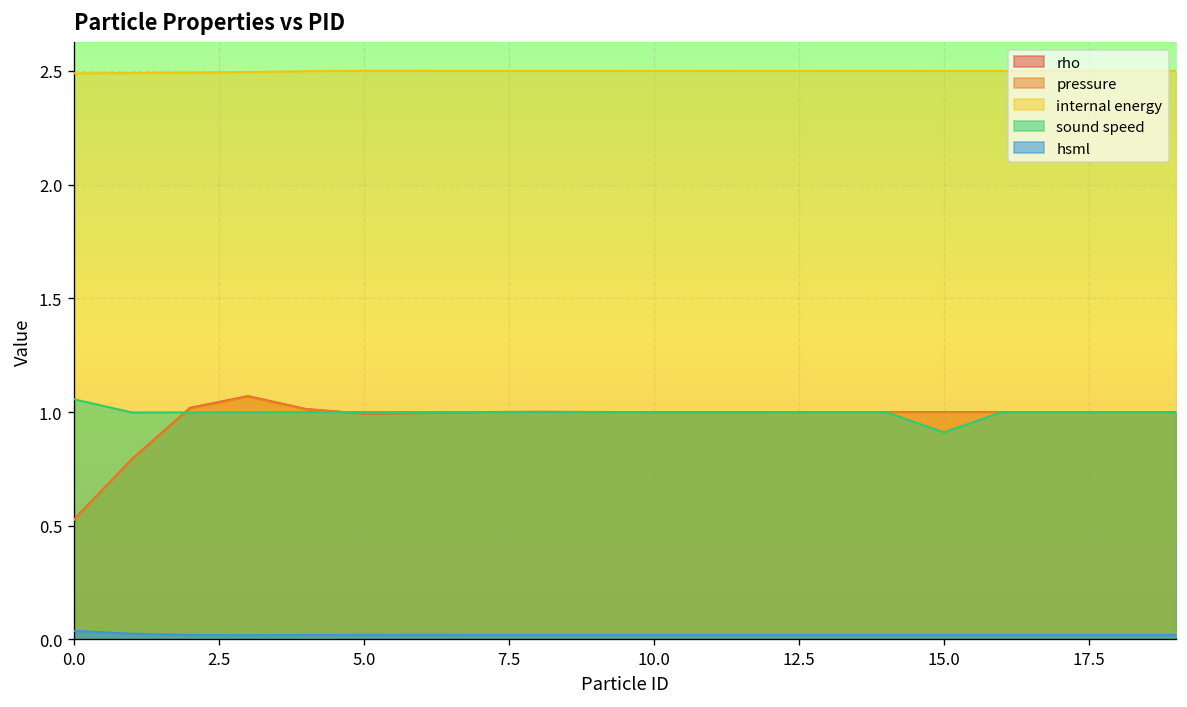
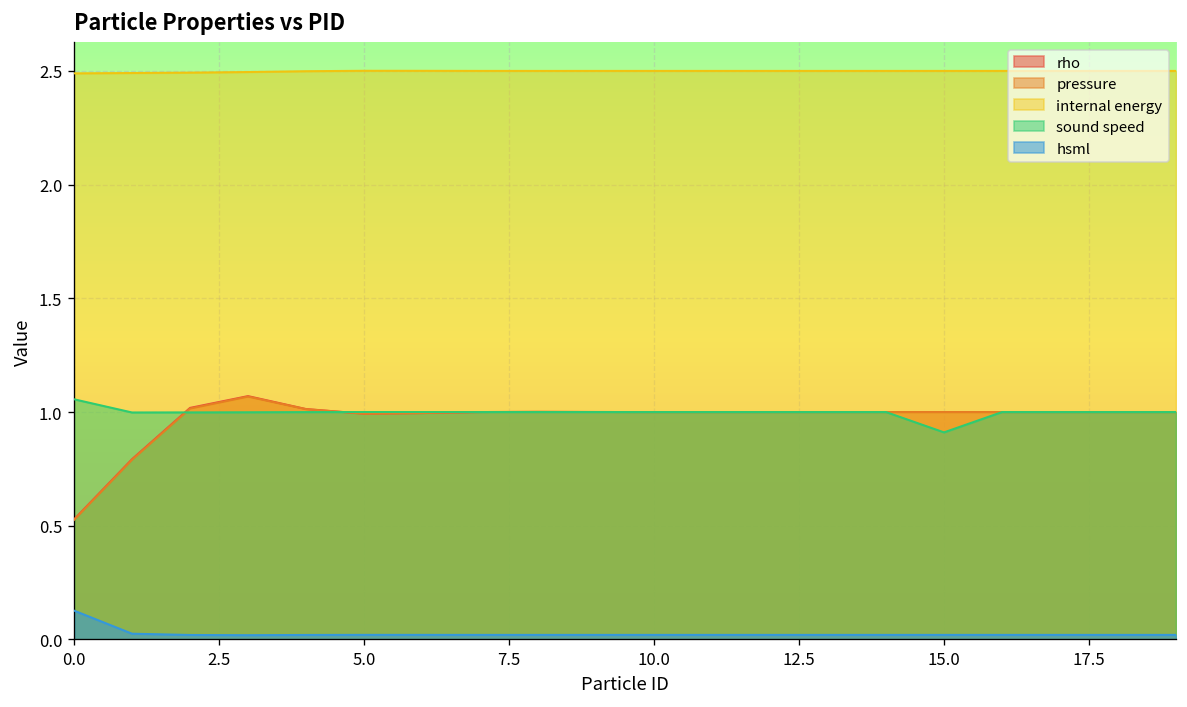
  {
    "sound speed": {
      "0.0": 1.06,
      "15.0": 0.91
    },
    "hsml": {
-     "0.0": 0.04,
+     "0.0": 0.13,
      "5.0": 0.02,
      "10.0": 0.02,
      "15.0": 0.02
    }
  }
